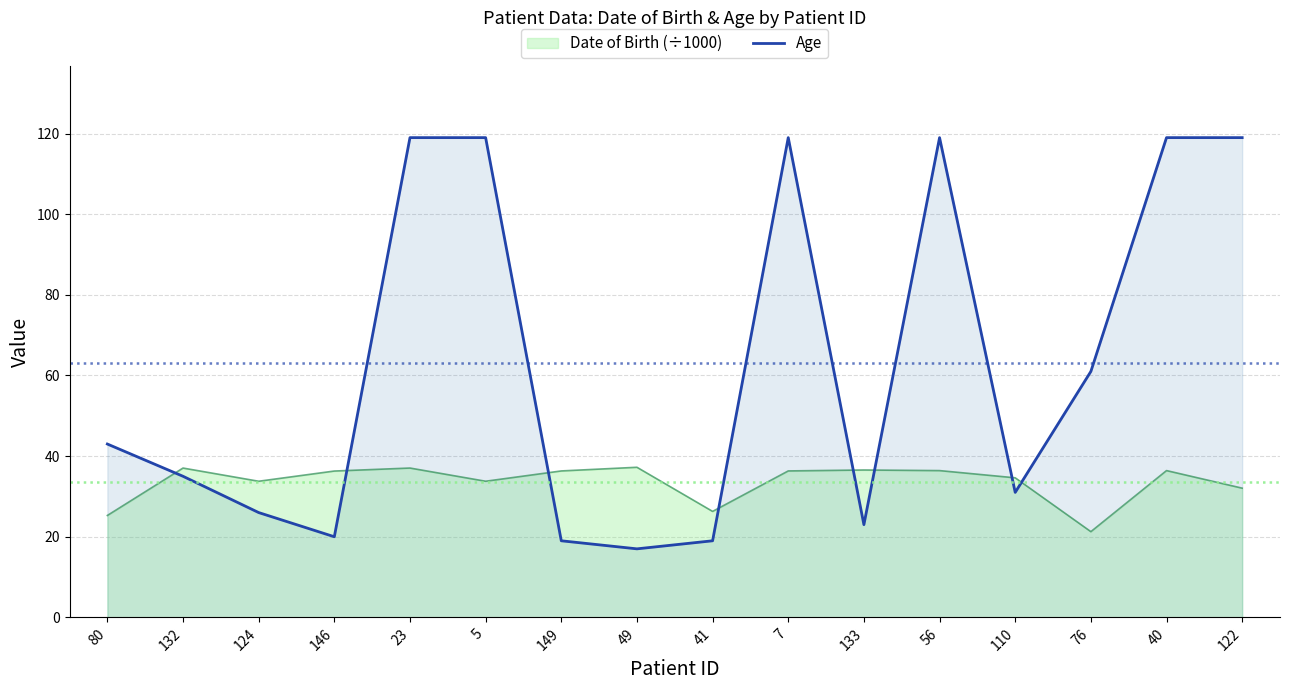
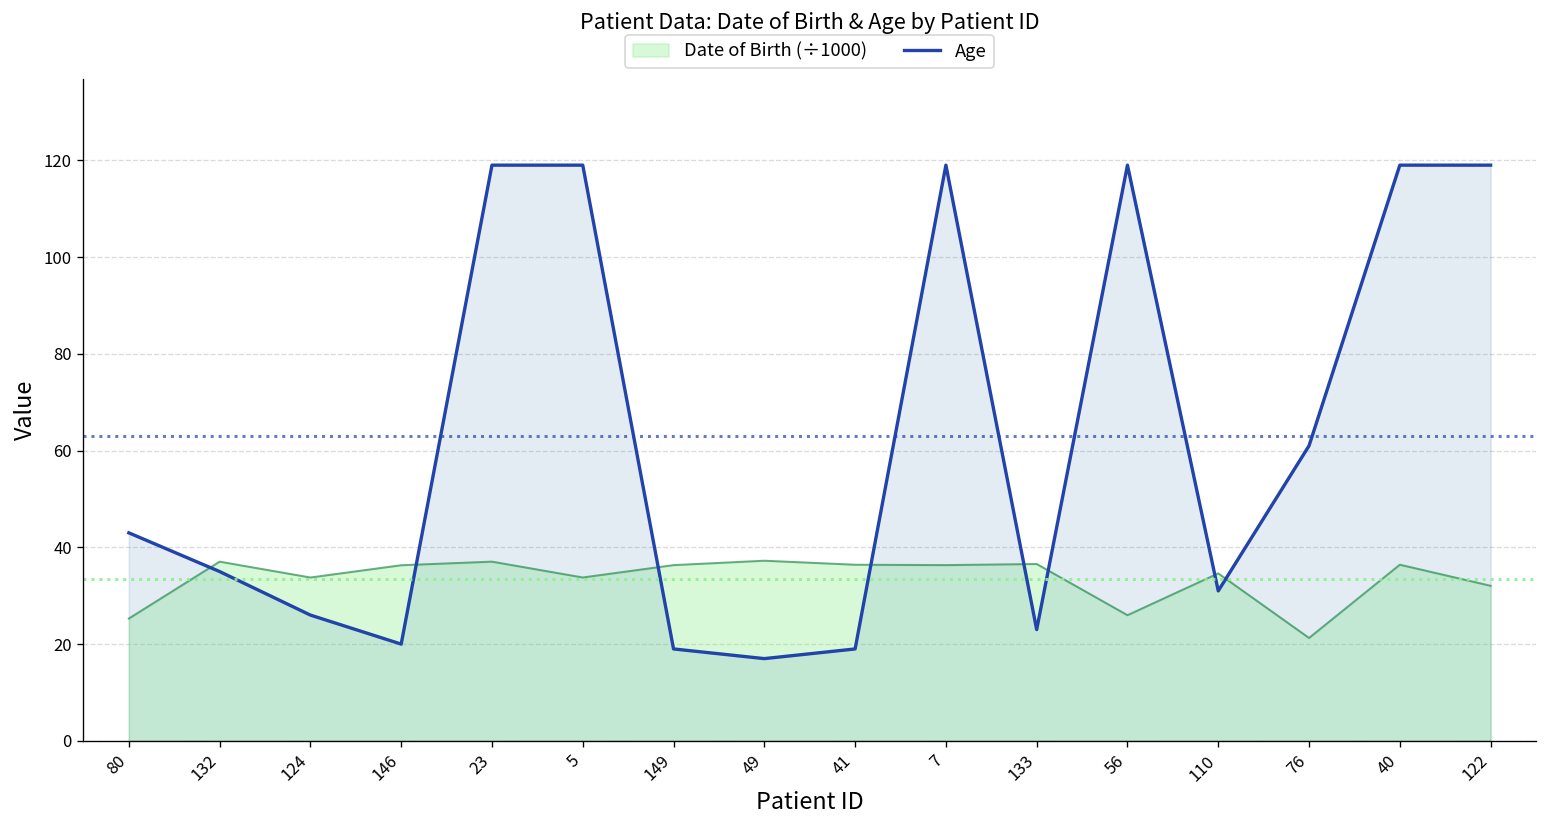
  {
    "Date of Birth (÷1000)": {
      "80": 25,
      "132": 37,
      "124": 34,
      "146": 36,
      "23": 37,
      "5": 34,
      "149": 36,
      "49": 37,
-     "41": 26,
+     "41": 36,
      "7": 36,
      "133": 37,
-     "56": 36,
+     "56": 26,
      "110": 35,
      "76": 21,
      "40": 36,
      "122": 32
    },
    "Age": {
      "80": 43,
      "132": 35,
      "124": 26,
      "146": 20,
      "23": 119,
      "5": 119,
      "149": 19,
      "49": 17,
      "41": 19,
      "7": 119,
      "133": 23,
      "56": 119,
      "110": 31,
      "76": 61,
      "40": 119,
      "122": 119
    }
  }
